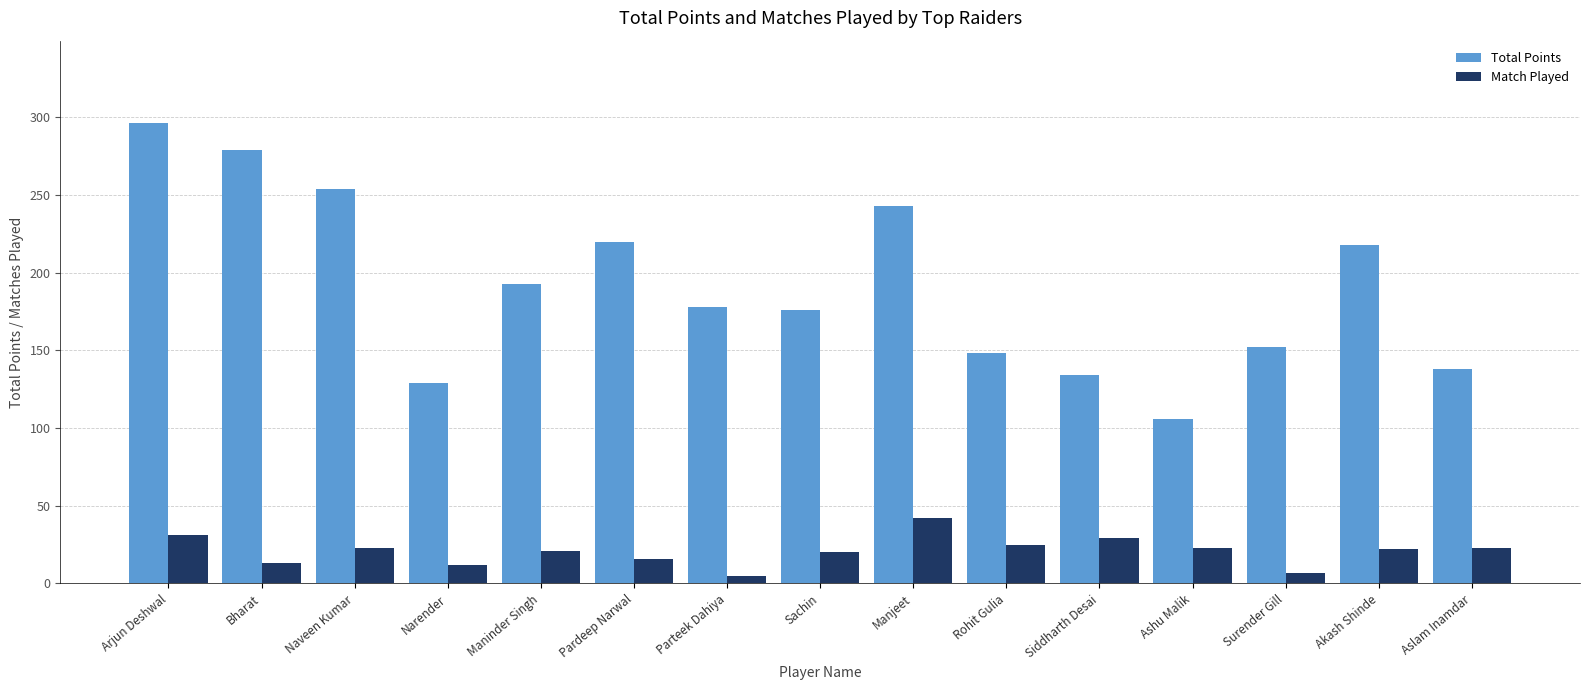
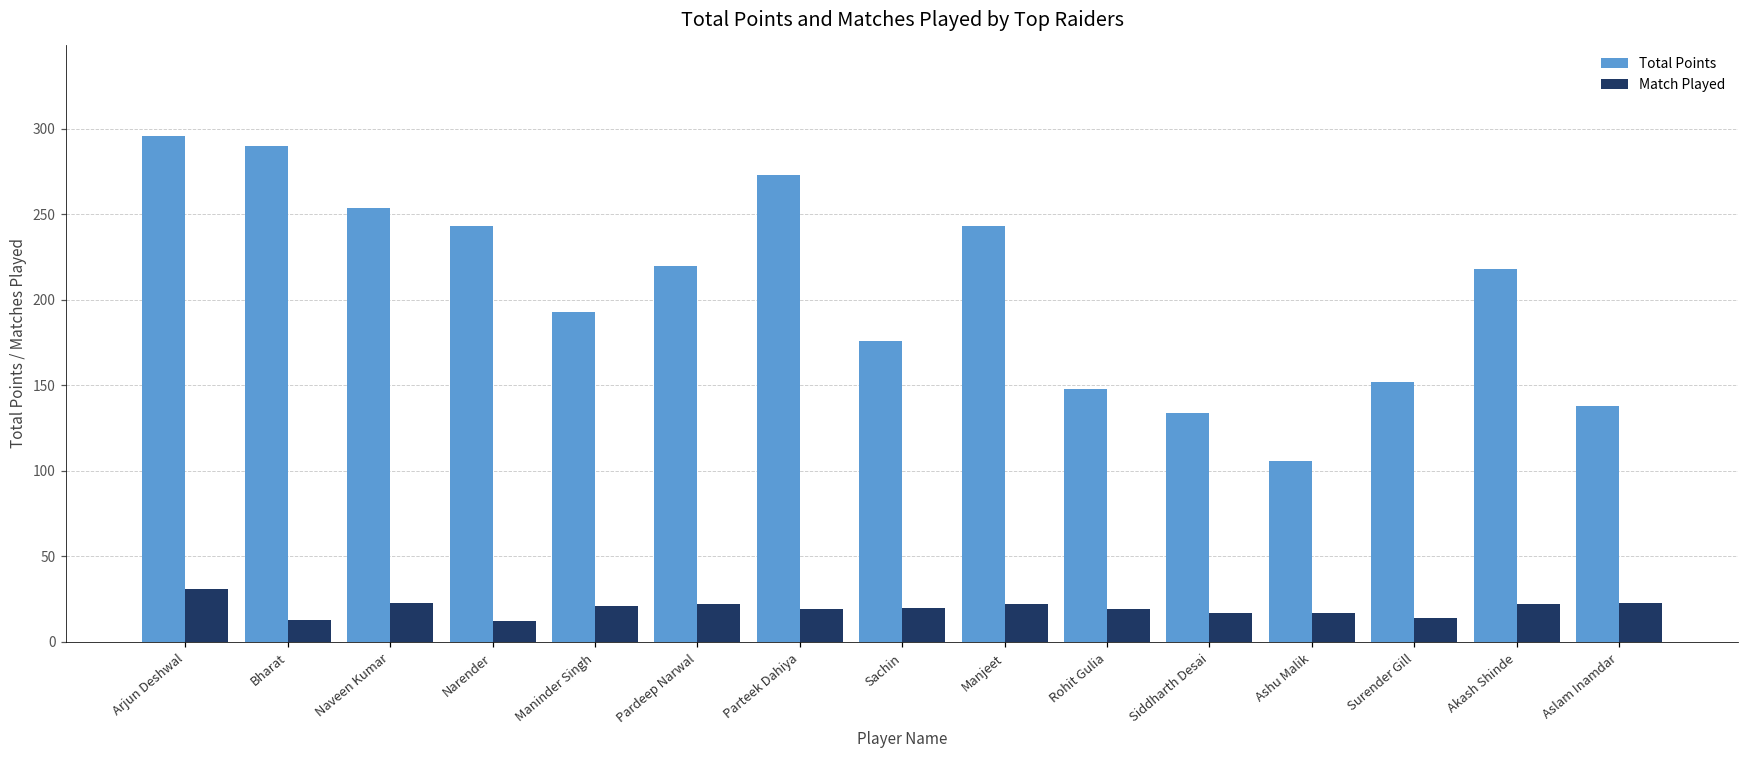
  {
    "Total Points": {
      "Arjun Deshwal": 296,
-     "Bharat": 279,
+     "Bharat": 290,
      "Naveen Kumar": 254,
-     "Narender": 129,
+     "Narender": 243,
      "Maninder Singh": 193,
      "Pardeep Narwal": 220,
-     "Parteek Dahiya": 178,
+     "Parteek Dahiya": 273,
      "Sachin": 176,
      "Manjeet": 243,
      "Rohit Gulia": 148,
      "Siddharth Desai": 134,
      "Ashu Malik": 106,
      "Surender Gill": 152,
      "Akash Shinde": 218,
      "Aslam Inamdar": 138
    },
    "Match Played": {
      "Arjun Deshwal": 31,
      "Bharat": 13,
      "Naveen Kumar": 23,
      "Narender": 12,
      "Maninder Singh": 21,
-     "Pardeep Narwal": 16,
-     "Parteek Dahiya": 5,
+     "Pardeep Narwal": 22,
+     "Parteek Dahiya": 19,
      "Sachin": 20,
-     "Manjeet": 42,
-     "Rohit Gulia": 25,
-     "Siddharth Desai": 29,
-     "Ashu Malik": 23,
-     "Surender Gill": 7,
+     "Manjeet": 22,
+     "Rohit Gulia": 19,
+     "Siddharth Desai": 17,
+     "Ashu Malik": 17,
+     "Surender Gill": 14,
      "Akash Shinde": 22,
      "Aslam Inamdar": 23
    }
  }
